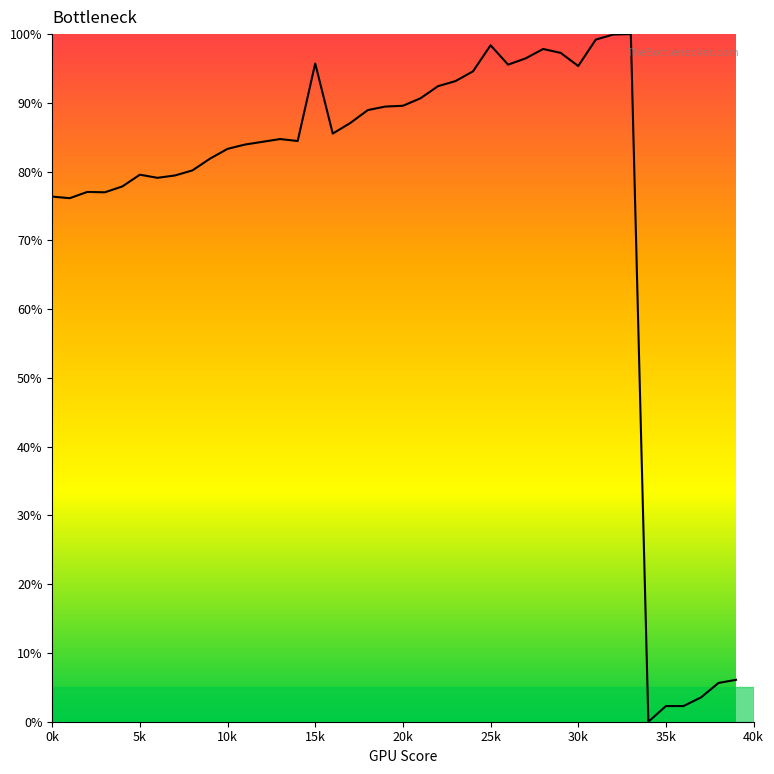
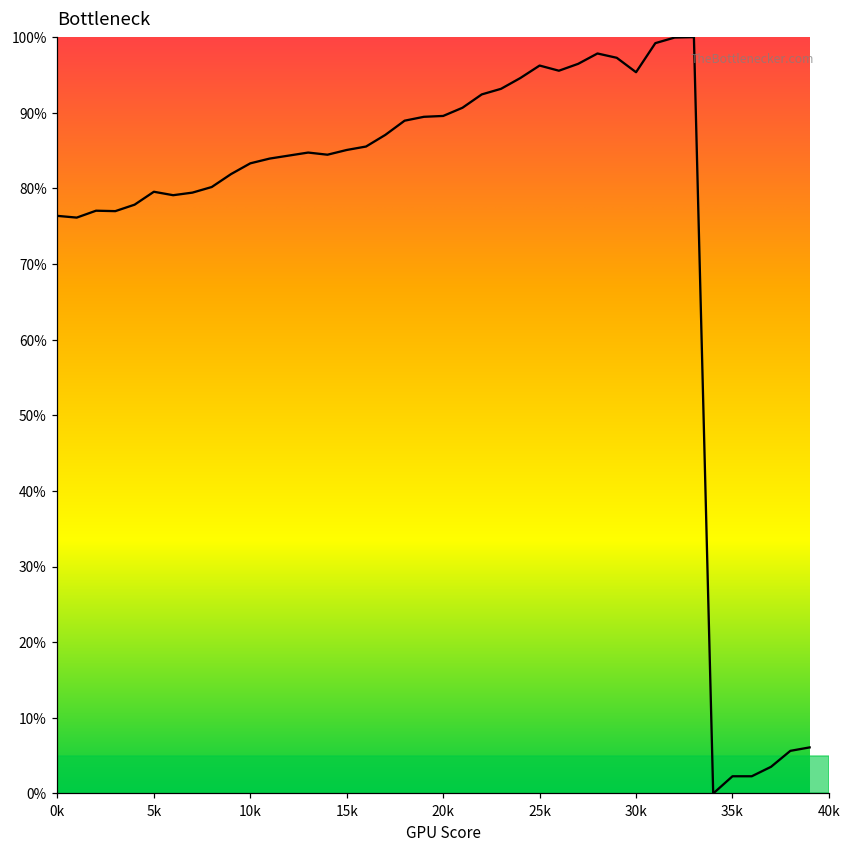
  {
    "0k": "76%",
    "5k": "80%",
    "10k": "83%",
-   "15k": "96%",
+   "15k": "85%",
    "20k": "90%",
-   "25k": "98%",
+   "25k": "96%",
    "30k": "95%"
  }
